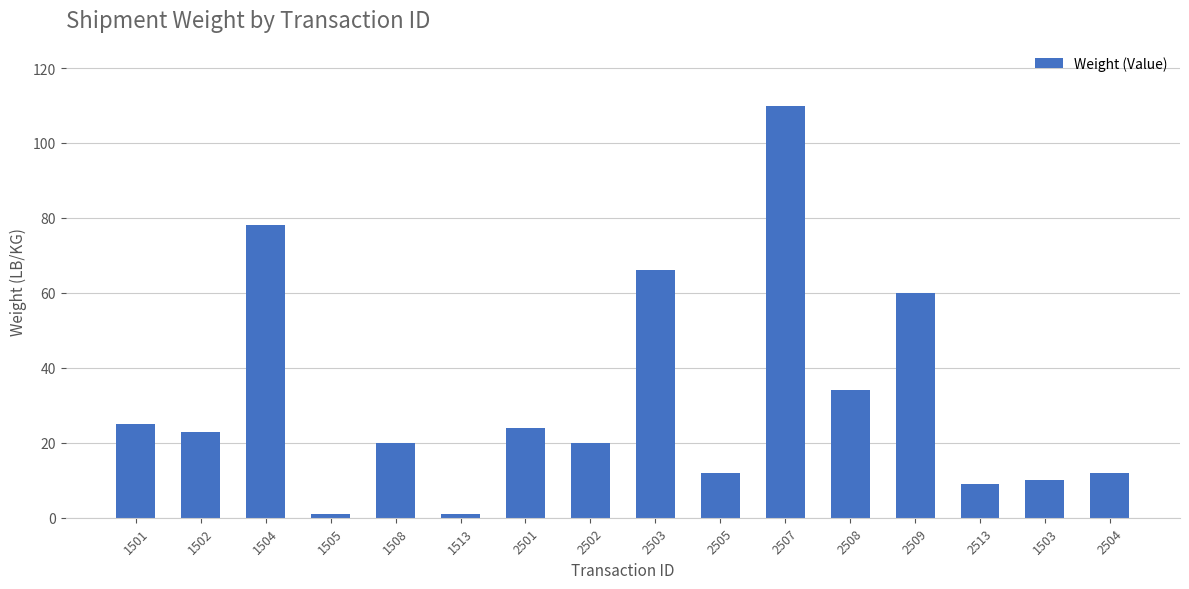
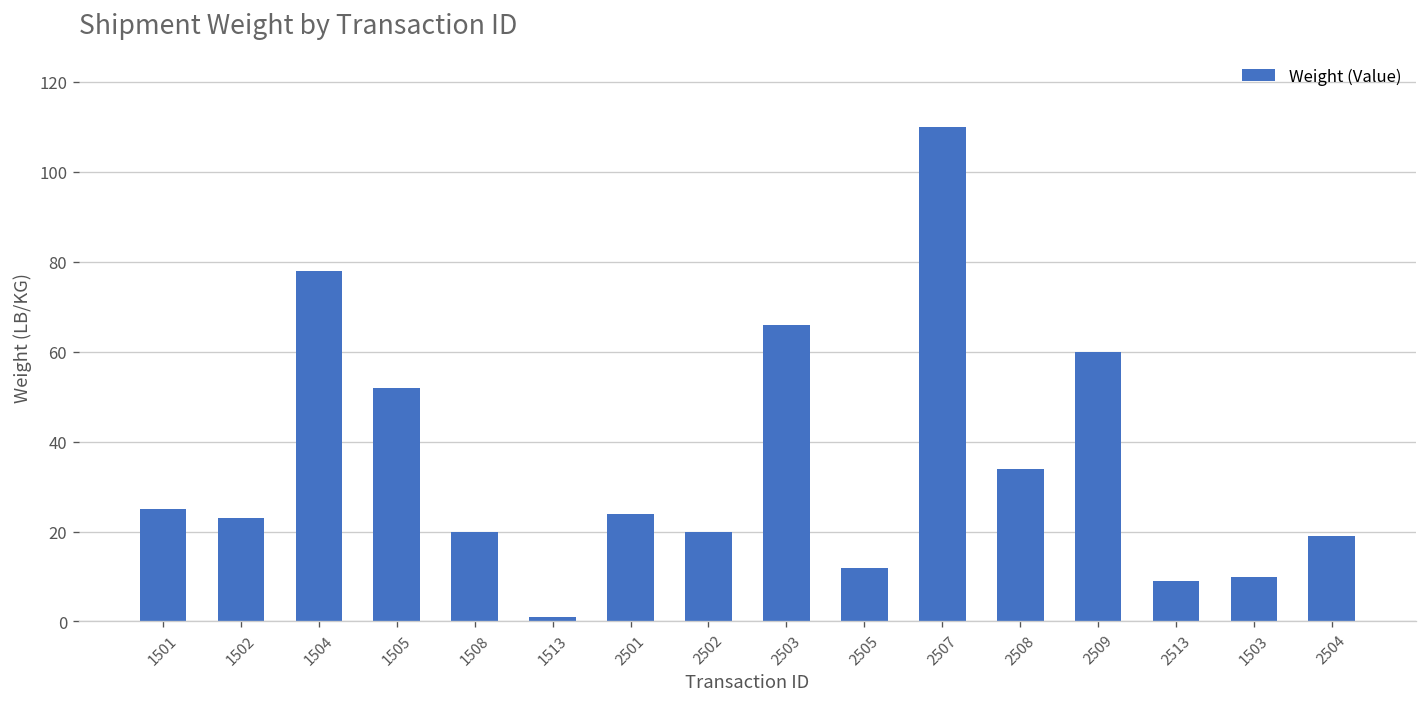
  {
    "1501": 25,
    "1502": 23,
    "1504": 78,
-   "1505": 1,
+   "1505": 52,
    "1508": 20,
    "1513": 1,
    "2501": 24,
    "2502": 20,
    "2503": 66,
    "2505": 12,
    "2507": 110,
    "2508": 34,
    "2509": 60,
    "2513": 9,
    "1503": 10,
-   "2504": 12
+   "2504": 19
  }
